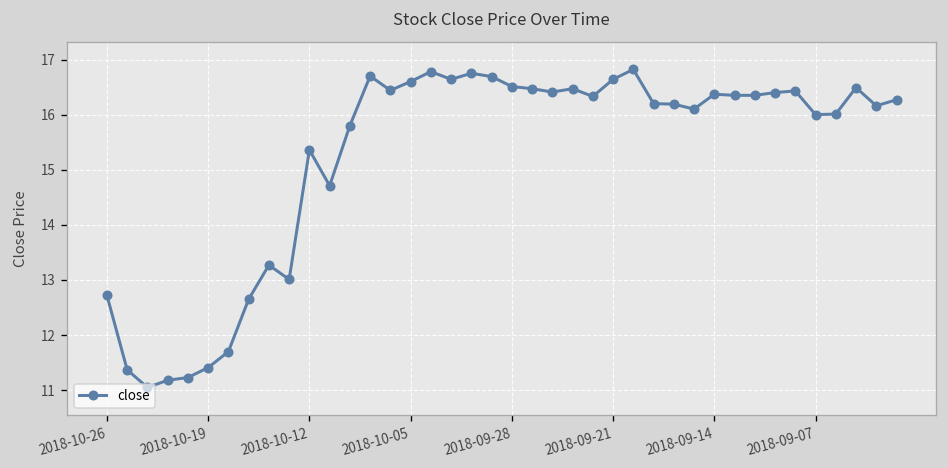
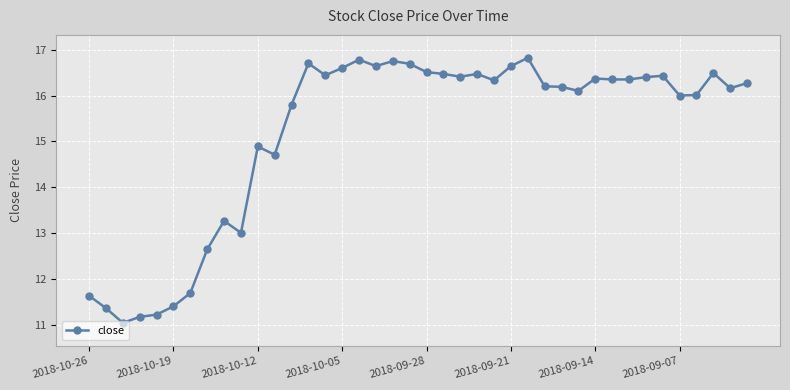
  {
-   "2018-10-26": 12.7,
+   "2018-10-26": 11.6,
    "2018-10-19": 11.4,
-   "2018-10-12": 15.4,
+   "2018-10-12": 14.9,
    "2018-10-05": 16.6,
    "2018-09-28": 16.5,
    "2018-09-21": 16.6,
    "2018-09-14": 16.4,
    "2018-09-07": 16.0
  }
